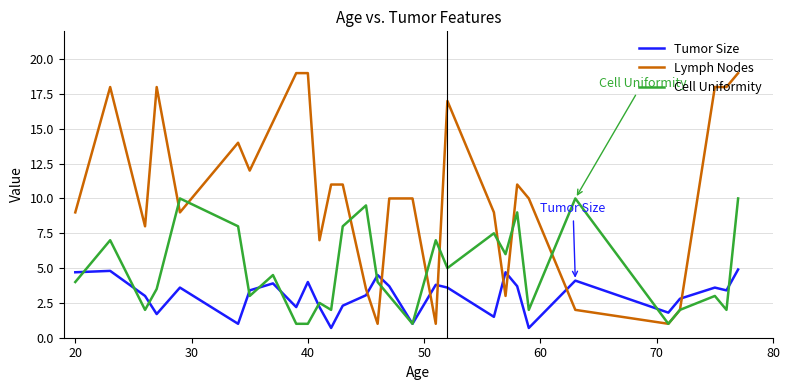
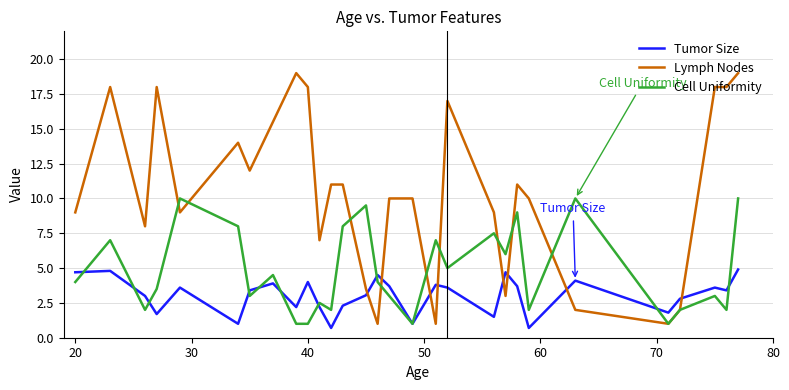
  {
    "Tumor Size": {
      "20": 4.7,
      "40": 4
    },
    "Lymph Nodes": {
      "20": 9,
-     "40": 19
+     "40": 18
    },
    "Cell Uniformity": {
      "20": 4,
      "40": 1
    }
  }
